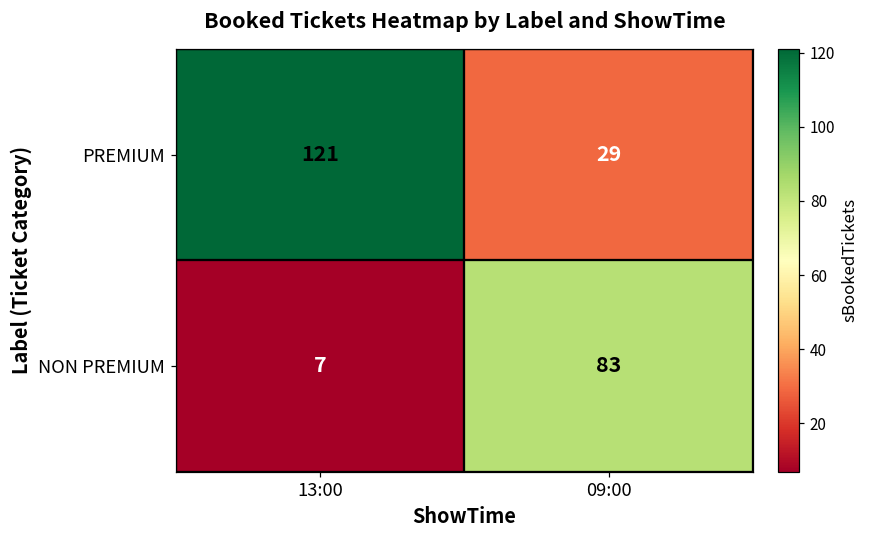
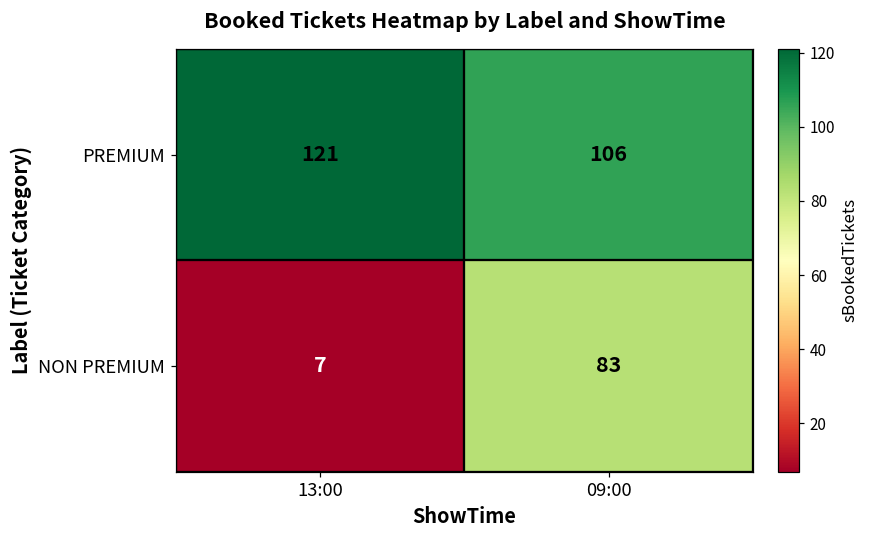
  {
    "PREMIUM": {
      "13:00": 121,
-     "09:00": 29
+     "09:00": 106
    },
    "NON PREMIUM": {
      "13:00": 7,
      "09:00": 83
    }
  }
